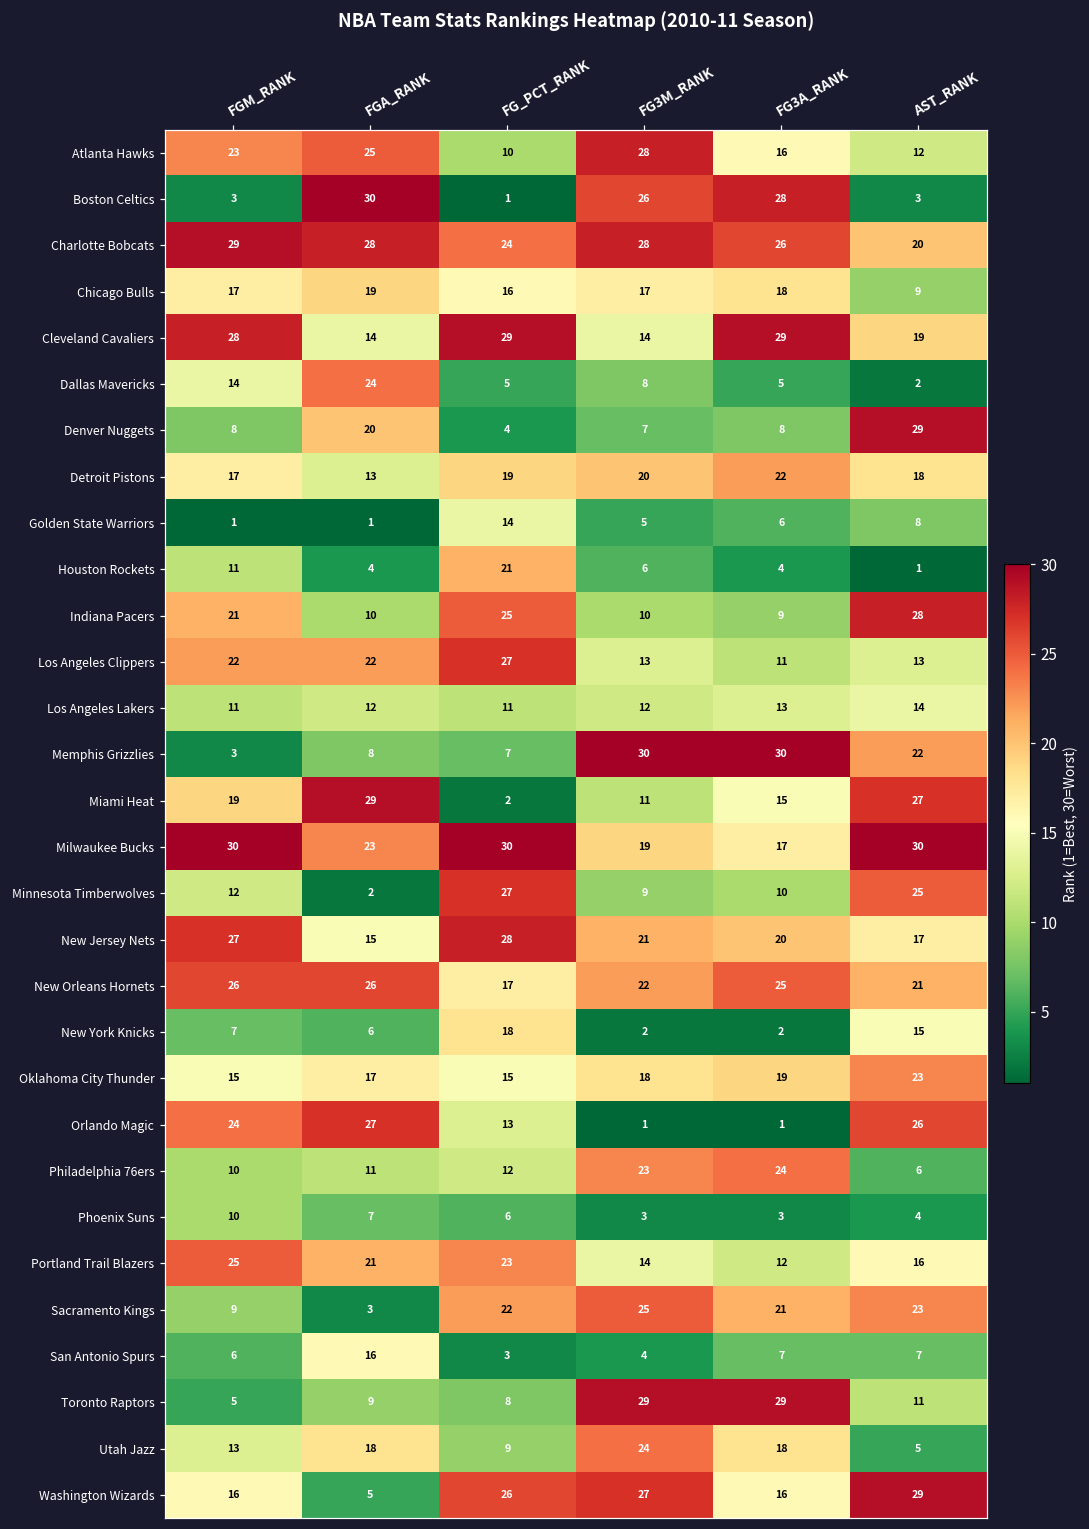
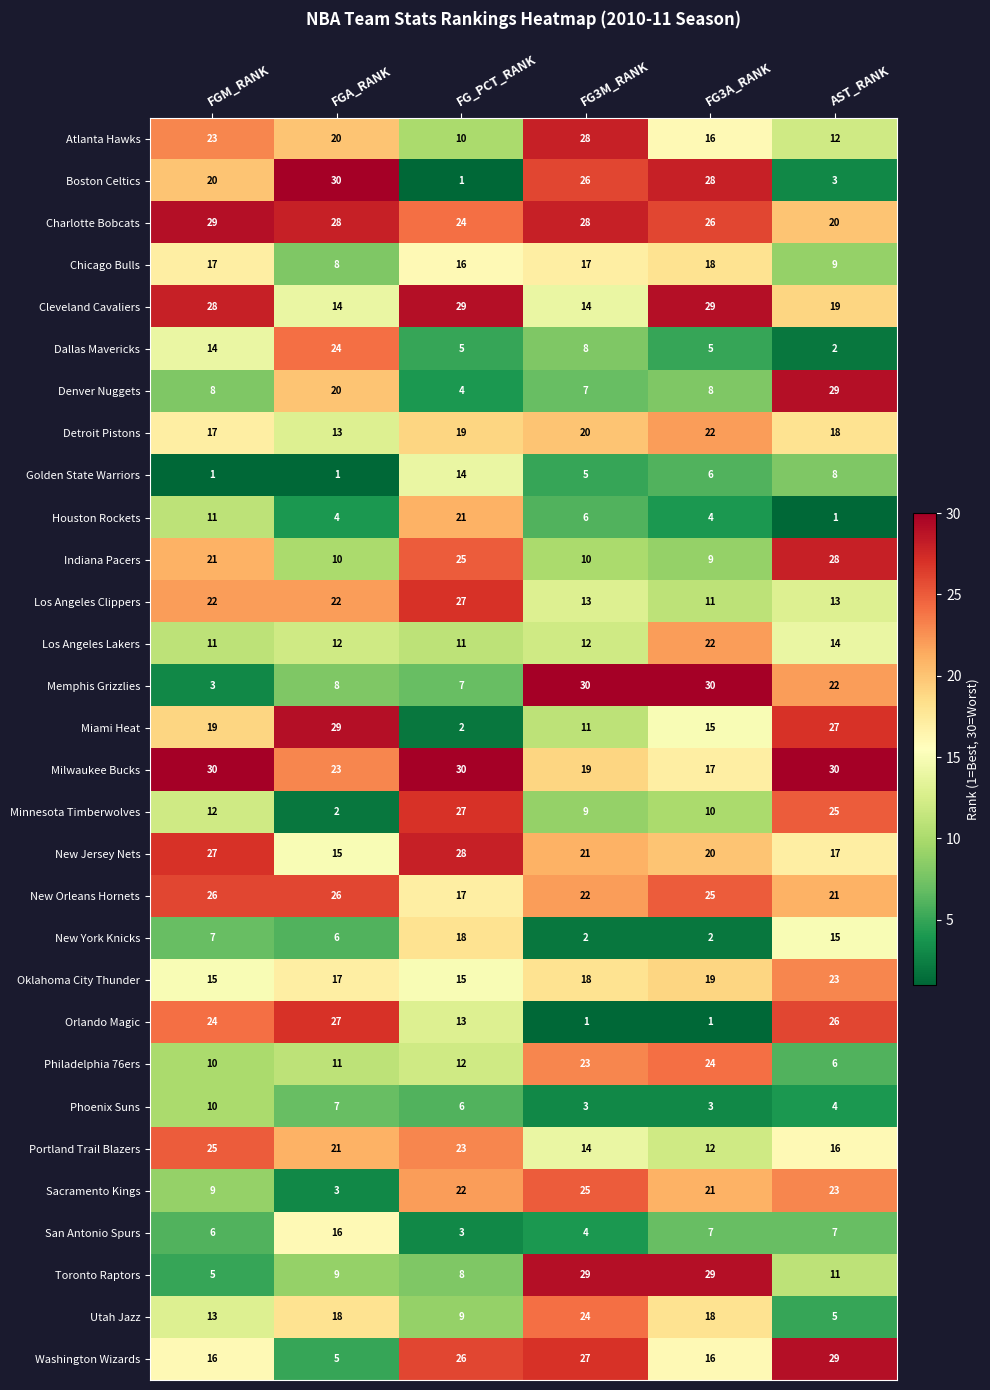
  {
    "Atlanta Hawks": {
      "FGM_RANK": 23,
-     "FGA_RANK": 25,
+     "FGA_RANK": 20,
      "FG_PCT_RANK": 10,
      "FG3M_RANK": 28,
      "FG3A_RANK": 16,
      "AST_RANK": 12
    },
    "Boston Celtics": {
-     "FGM_RANK": 3,
+     "FGM_RANK": 20,
      "FGA_RANK": 30,
      "FG_PCT_RANK": 1,
      "FG3M_RANK": 26,
      "FG3A_RANK": 28,
      "AST_RANK": 3
    },
    "Charlotte Bobcats": {
      "FGM_RANK": 29,
      "FGA_RANK": 28,
      "FG_PCT_RANK": 24,
      "FG3M_RANK": 28,
      "FG3A_RANK": 26,
      "AST_RANK": 20
    },
    "Chicago Bulls": {
      "FGM_RANK": 17,
-     "FGA_RANK": 19,
+     "FGA_RANK": 8,
      "FG_PCT_RANK": 16,
      "FG3M_RANK": 17,
      "FG3A_RANK": 18,
      "AST_RANK": 9
    },
    "Cleveland Cavaliers": {
      "FGM_RANK": 28,
      "FGA_RANK": 14,
      "FG_PCT_RANK": 29,
      "FG3M_RANK": 14,
      "FG3A_RANK": 29,
      "AST_RANK": 19
    },
    "Dallas Mavericks": {
      "FGM_RANK": 14,
      "FGA_RANK": 24,
      "FG_PCT_RANK": 5,
      "FG3M_RANK": 8,
      "FG3A_RANK": 5,
      "AST_RANK": 2
    },
    "Denver Nuggets": {
      "FGM_RANK": 8,
      "FGA_RANK": 20,
      "FG_PCT_RANK": 4,
      "FG3M_RANK": 7,
      "FG3A_RANK": 8,
      "AST_RANK": 29
    },
    "Detroit Pistons": {
      "FGM_RANK": 17,
      "FGA_RANK": 13,
      "FG_PCT_RANK": 19,
      "FG3M_RANK": 20,
      "FG3A_RANK": 22,
      "AST_RANK": 18
    },
    "Golden State Warriors": {
      "FGM_RANK": 1,
      "FGA_RANK": 1,
      "FG_PCT_RANK": 14,
      "FG3M_RANK": 5,
      "FG3A_RANK": 6,
      "AST_RANK": 8
    },
    "Houston Rockets": {
      "FGM_RANK": 11,
      "FGA_RANK": 4,
      "FG_PCT_RANK": 21,
      "FG3M_RANK": 6,
      "FG3A_RANK": 4,
      "AST_RANK": 1
    },
    "Indiana Pacers": {
      "FGM_RANK": 21,
      "FGA_RANK": 10,
      "FG_PCT_RANK": 25,
      "FG3M_RANK": 10,
      "FG3A_RANK": 9,
      "AST_RANK": 28
    },
    "Los Angeles Clippers": {
      "FGM_RANK": 22,
      "FGA_RANK": 22,
      "FG_PCT_RANK": 27,
      "FG3M_RANK": 13,
      "FG3A_RANK": 11,
      "AST_RANK": 13
    },
    "Los Angeles Lakers": {
      "FGM_RANK": 11,
      "FGA_RANK": 12,
      "FG_PCT_RANK": 11,
      "FG3M_RANK": 12,
-     "FG3A_RANK": 13,
+     "FG3A_RANK": 22,
      "AST_RANK": 14
    },
    "Memphis Grizzlies": {
      "FGM_RANK": 3,
      "FGA_RANK": 8,
      "FG_PCT_RANK": 7,
      "FG3M_RANK": 30,
      "FG3A_RANK": 30,
      "AST_RANK": 22
    },
    "Miami Heat": {
      "FGM_RANK": 19,
      "FGA_RANK": 29,
      "FG_PCT_RANK": 2,
      "FG3M_RANK": 11,
      "FG3A_RANK": 15,
      "AST_RANK": 27
    },
    "Milwaukee Bucks": {
      "FGM_RANK": 30,
      "FGA_RANK": 23,
      "FG_PCT_RANK": 30,
      "FG3M_RANK": 19,
      "FG3A_RANK": 17,
      "AST_RANK": 30
    },
    "Minnesota Timberwolves": {
      "FGM_RANK": 12,
      "FGA_RANK": 2,
      "FG_PCT_RANK": 27,
      "FG3M_RANK": 9,
      "FG3A_RANK": 10,
      "AST_RANK": 25
    },
    "New Jersey Nets": {
      "FGM_RANK": 27,
      "FGA_RANK": 15,
      "FG_PCT_RANK": 28,
      "FG3M_RANK": 21,
      "FG3A_RANK": 20,
      "AST_RANK": 17
    },
    "New Orleans Hornets": {
      "FGM_RANK": 26,
      "FGA_RANK": 26,
      "FG_PCT_RANK": 17,
      "FG3M_RANK": 22,
      "FG3A_RANK": 25,
      "AST_RANK": 21
    },
    "New York Knicks": {
      "FGM_RANK": 7,
      "FGA_RANK": 6,
      "FG_PCT_RANK": 18,
      "FG3M_RANK": 2,
      "FG3A_RANK": 2,
      "AST_RANK": 15
    },
    "Oklahoma City Thunder": {
      "FGM_RANK": 15,
      "FGA_RANK": 17,
      "FG_PCT_RANK": 15,
      "FG3M_RANK": 18,
      "FG3A_RANK": 19,
      "AST_RANK": 23
    },
    "Orlando Magic": {
      "FGM_RANK": 24,
      "FGA_RANK": 27,
      "FG_PCT_RANK": 13,
      "FG3M_RANK": 1,
      "FG3A_RANK": 1,
      "AST_RANK": 26
    },
    "Philadelphia 76ers": {
      "FGM_RANK": 10,
      "FGA_RANK": 11,
      "FG_PCT_RANK": 12,
      "FG3M_RANK": 23,
      "FG3A_RANK": 24,
      "AST_RANK": 6
    },
    "Phoenix Suns": {
      "FGM_RANK": 10,
      "FGA_RANK": 7,
      "FG_PCT_RANK": 6,
      "FG3M_RANK": 3,
      "FG3A_RANK": 3,
      "AST_RANK": 4
    },
    "Portland Trail Blazers": {
      "FGM_RANK": 25,
      "FGA_RANK": 21,
      "FG_PCT_RANK": 23,
      "FG3M_RANK": 14,
      "FG3A_RANK": 12,
      "AST_RANK": 16
    },
    "Sacramento Kings": {
      "FGM_RANK": 9,
      "FGA_RANK": 3,
      "FG_PCT_RANK": 22,
      "FG3M_RANK": 25,
      "FG3A_RANK": 21,
      "AST_RANK": 23
    },
    "San Antonio Spurs": {
      "FGM_RANK": 6,
      "FGA_RANK": 16,
      "FG_PCT_RANK": 3,
      "FG3M_RANK": 4,
      "FG3A_RANK": 7,
      "AST_RANK": 7
    },
    "Toronto Raptors": {
      "FGM_RANK": 5,
      "FGA_RANK": 9,
      "FG_PCT_RANK": 8,
      "FG3M_RANK": 29,
      "FG3A_RANK": 29,
      "AST_RANK": 11
    },
    "Utah Jazz": {
      "FGM_RANK": 13,
      "FGA_RANK": 18,
      "FG_PCT_RANK": 9,
      "FG3M_RANK": 24,
      "FG3A_RANK": 18,
      "AST_RANK": 5
    },
    "Washington Wizards": {
      "FGM_RANK": 16,
      "FGA_RANK": 5,
      "FG_PCT_RANK": 26,
      "FG3M_RANK": 27,
      "FG3A_RANK": 16,
      "AST_RANK": 29
    }
  }
